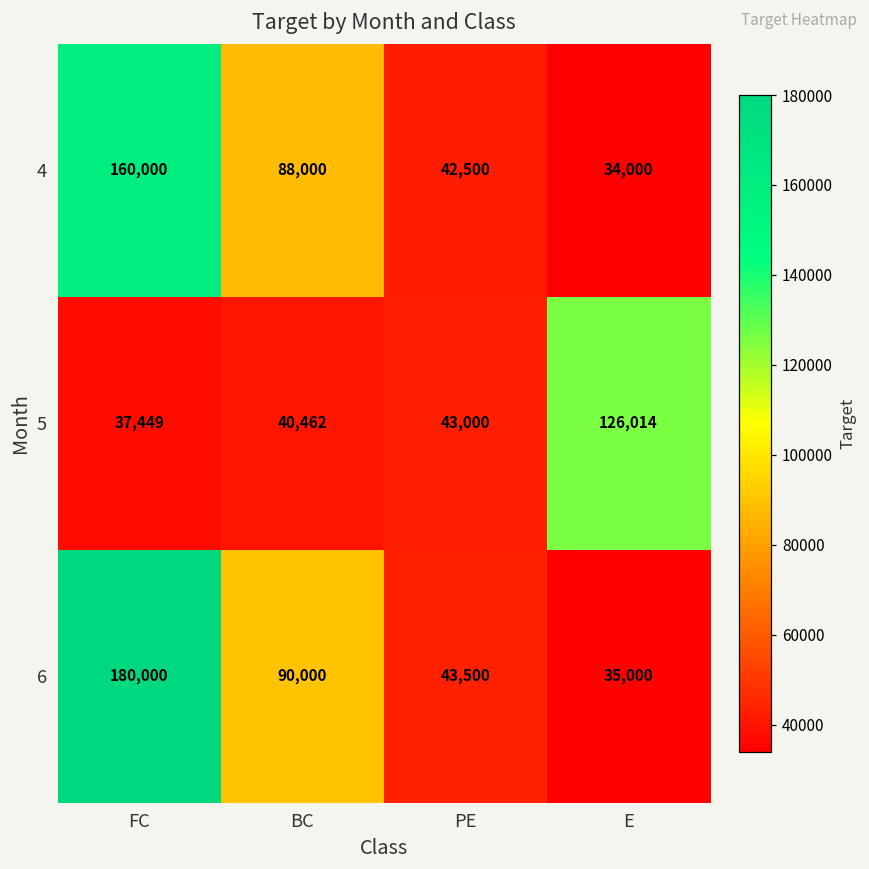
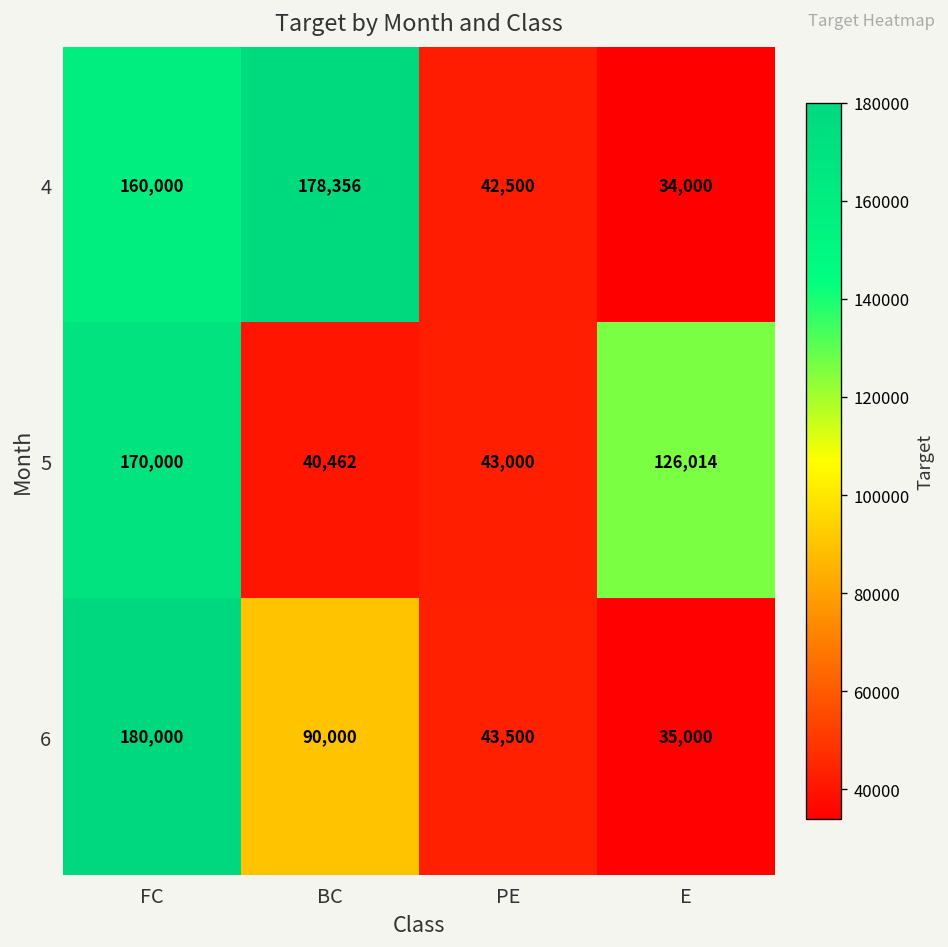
  {
    "4": {
      "FC": "160,000",
-     "BC": "88,000",
+     "BC": "178,356",
      "PE": "42,500",
      "E": "34,000"
    },
    "5": {
-     "FC": "37,449",
+     "FC": "170,000",
      "BC": "40,462",
      "PE": "43,000",
      "E": "126,014"
    },
    "6": {
      "FC": "180,000",
      "BC": "90,000",
      "PE": "43,500",
      "E": "35,000"
    }
  }
